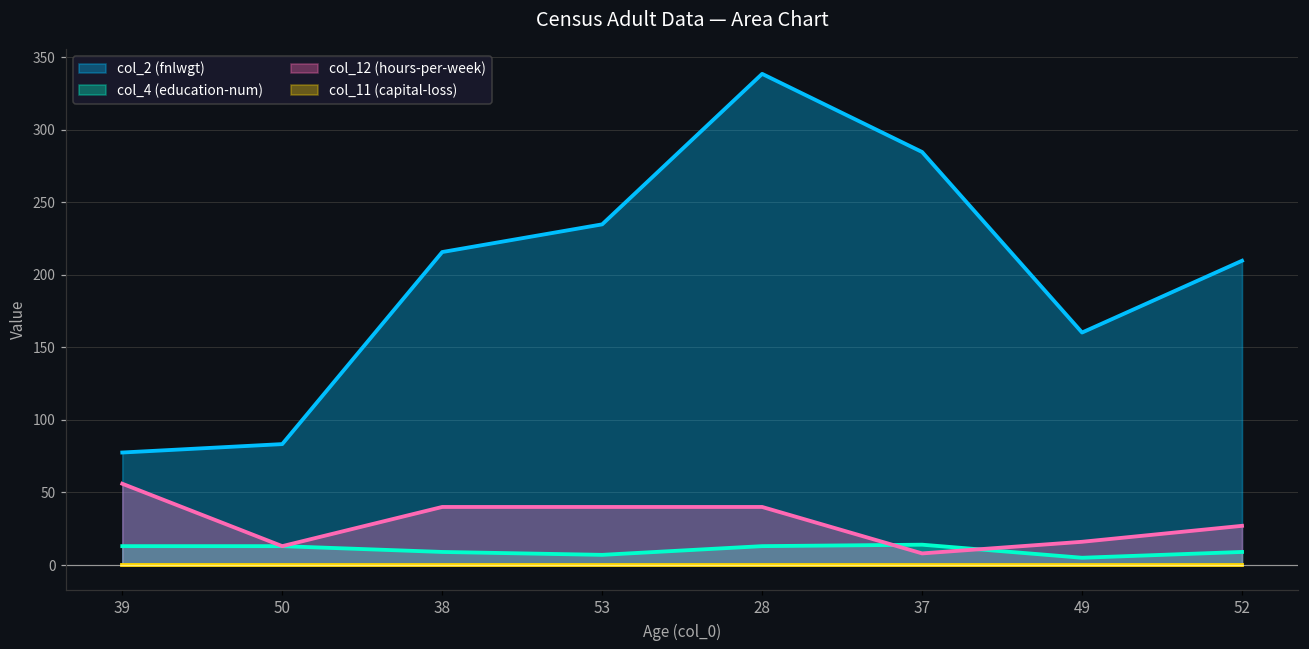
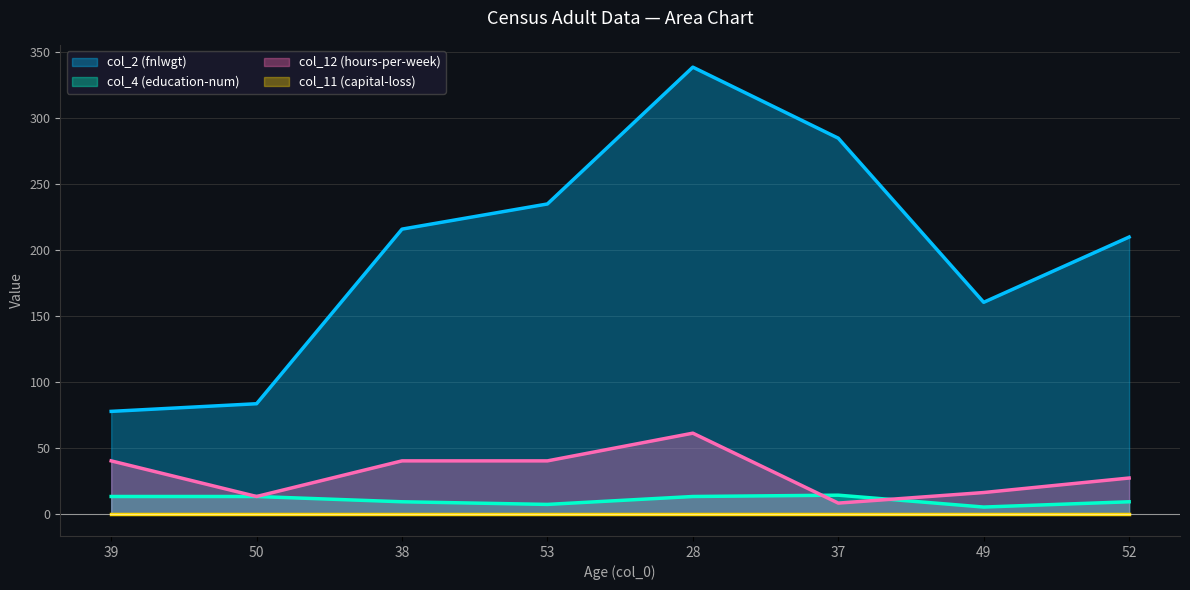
  {
    "col_12 (hours-per-week)": {
-     "39": 56,
+     "39": 40,
      "38": 40,
      "53": 40,
-     "28": 40,
+     "28": 61,
      "37": 8,
      "49": 16,
      "52": 27
    },
    "col_11 (capital-loss)": {
      "39": 0,
      "50": 0,
      "38": 0,
      "53": 0,
      "28": 0,
      "37": 0,
      "49": 0,
      "52": 0
    }
  }
